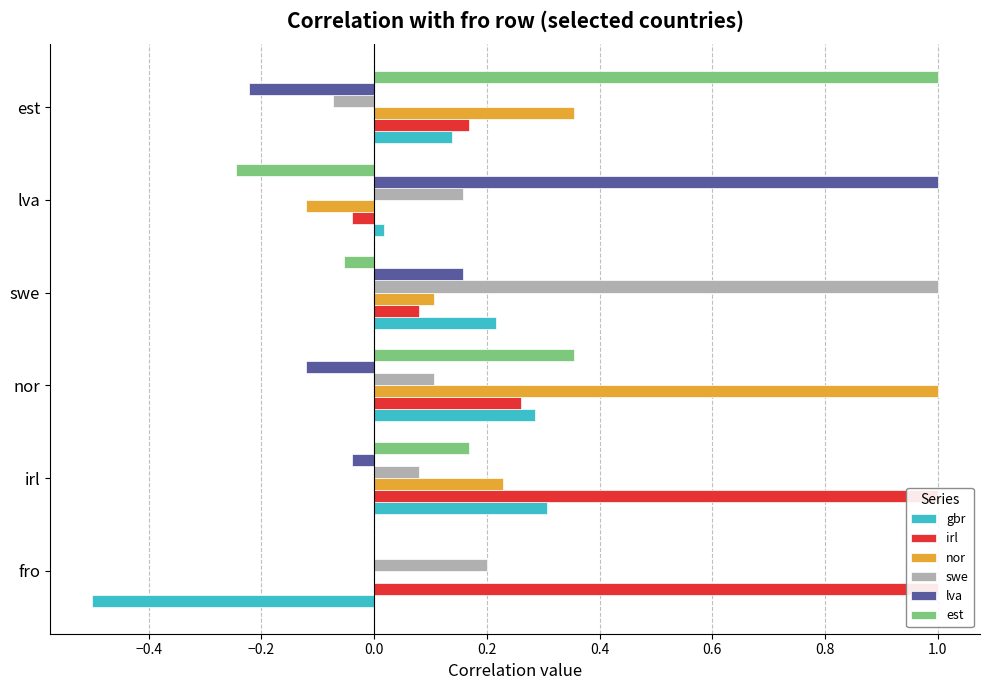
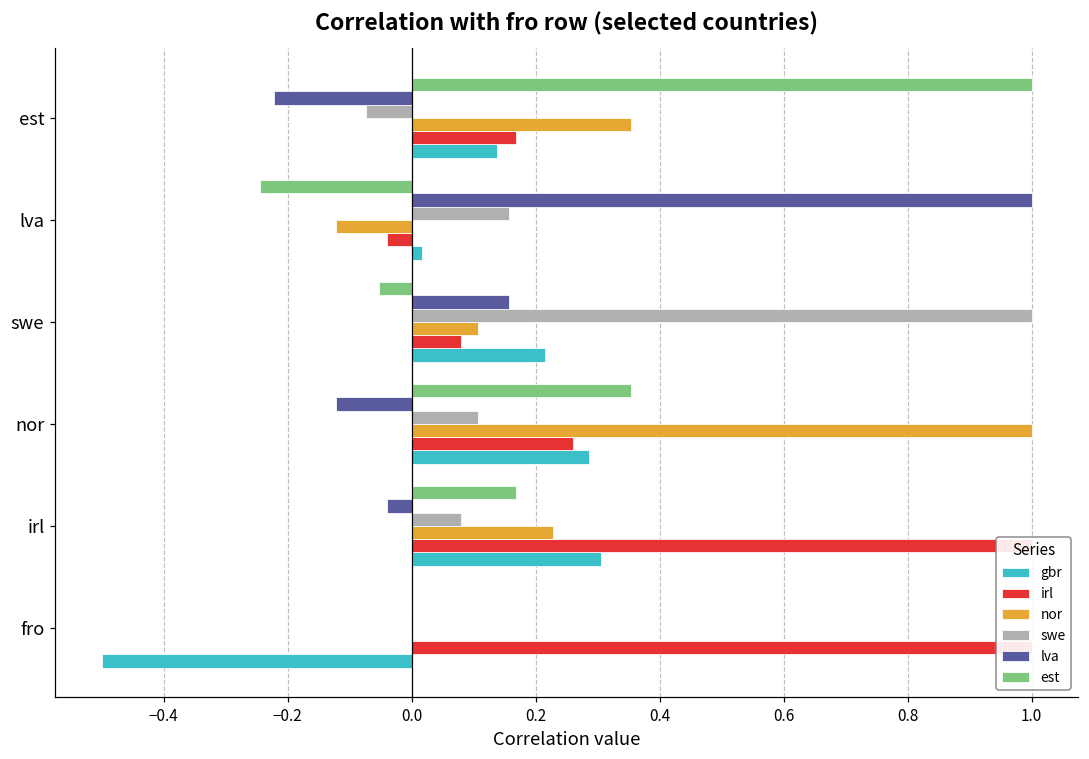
  {
    "gbr": {
      "est": 0.14,
      "lva": 0.02,
      "swe": 0.22,
      "nor": 0.29,
      "irl": 0.31,
      "fro": -0.5
    },
    "irl": {
      "est": 0.17,
      "lva": -0.04,
      "swe": 0.08,
      "nor": 0.26
    },
    "nor": {
      "est": 0.35,
      "lva": -0.12,
      "swe": 0.11,
      "nor": 1.0,
      "irl": 0.23,
      "fro": 0.0
    },
    "swe": {
      "est": -0.07,
      "lva": 0.16,
      "swe": 1.0,
      "nor": 0.11,
      "irl": 0.08,
-     "fro": 0.2
+     "fro": 0.0
    },
    "lva": {
      "est": -0.22,
      "lva": 1.0,
      "swe": 0.16,
      "nor": -0.12,
      "irl": -0.04,
      "fro": 0.0
    },
    "est": {
      "est": 1.0,
      "lva": -0.25,
      "swe": -0.05,
      "nor": 0.35,
      "irl": 0.17,
      "fro": 0.0
    }
  }
